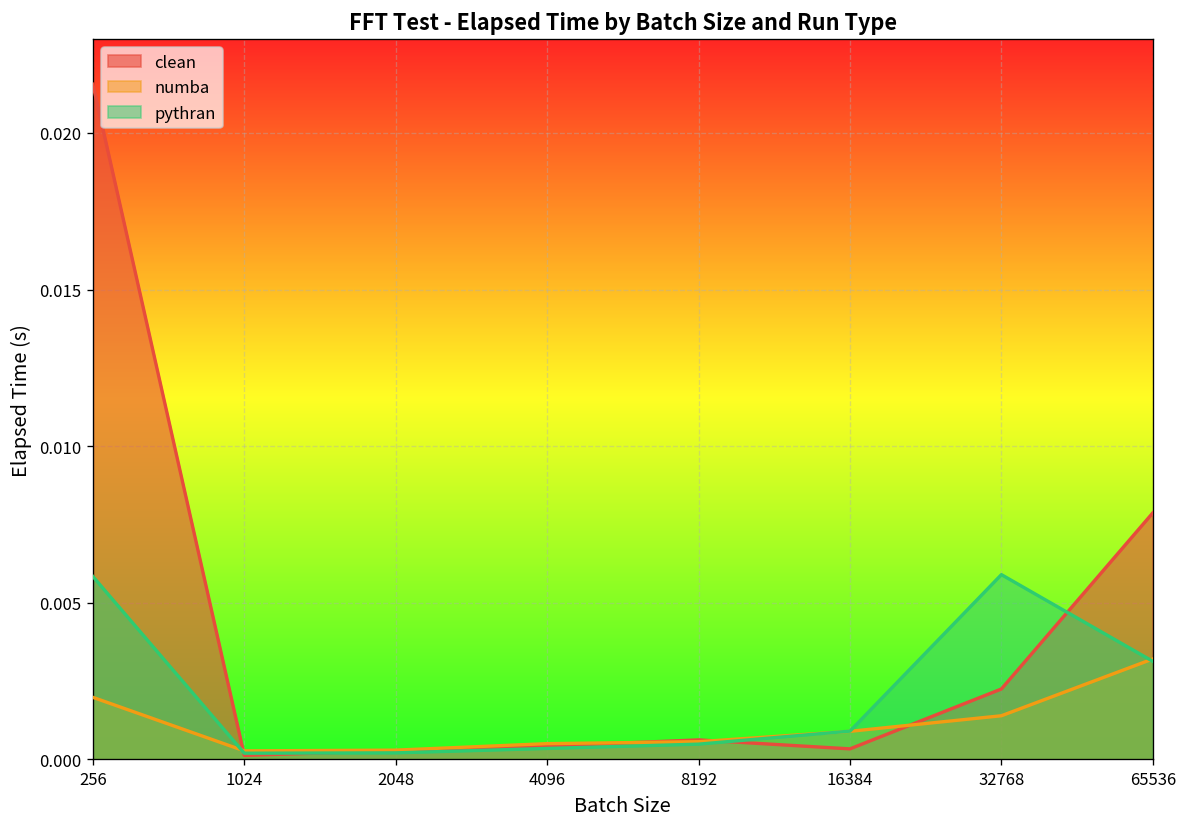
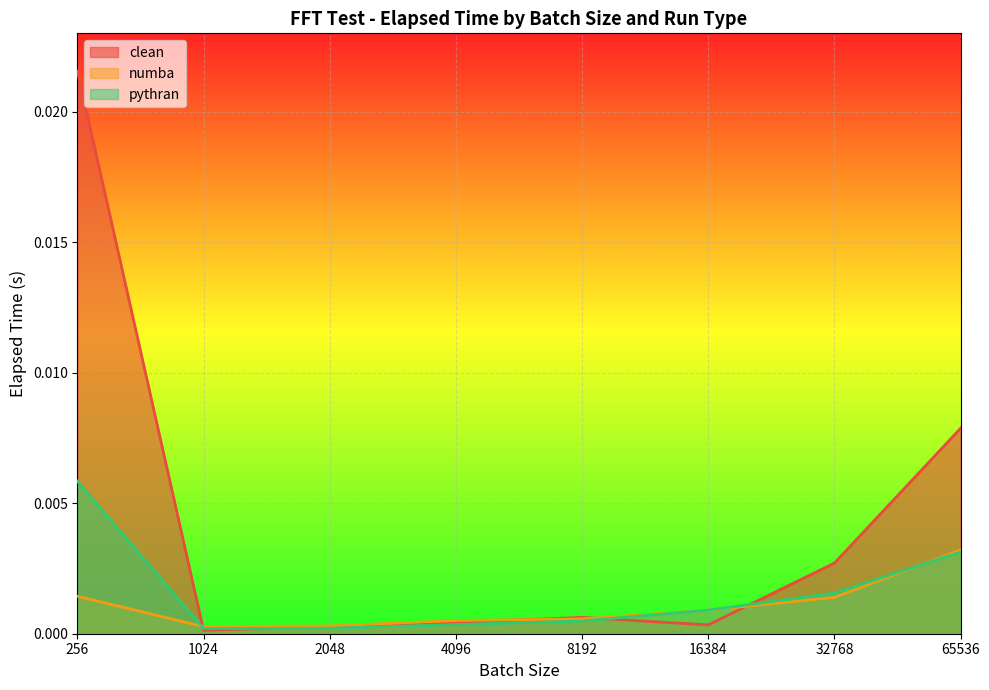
  {
    "clean": {
      "256": 0.0216,
      "16384": 0.0003,
-     "32768": 0.0022,
+     "32768": 0.0027,
      "65536": 0.0079
    },
    "numba": {
-     "256": 0.0020,
+     "256": 0.0014,
      "32768": 0.0014
    },
    "pythran": {
      "256": 0.0058,
-     "32768": 0.0059
+     "32768": 0.0016
    }
  }
